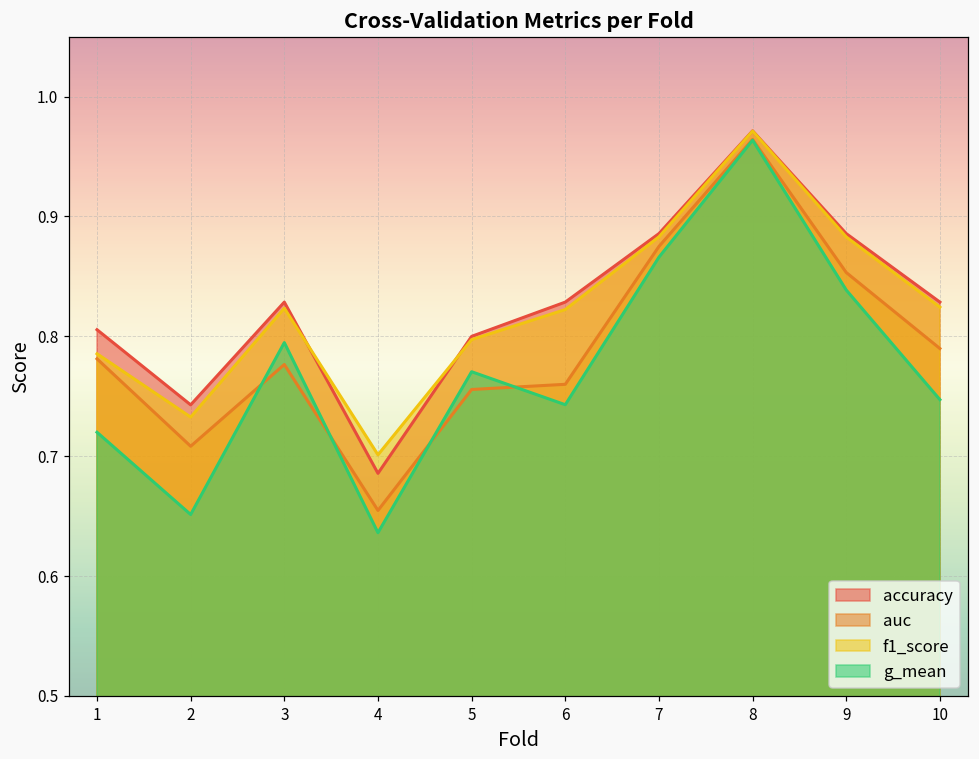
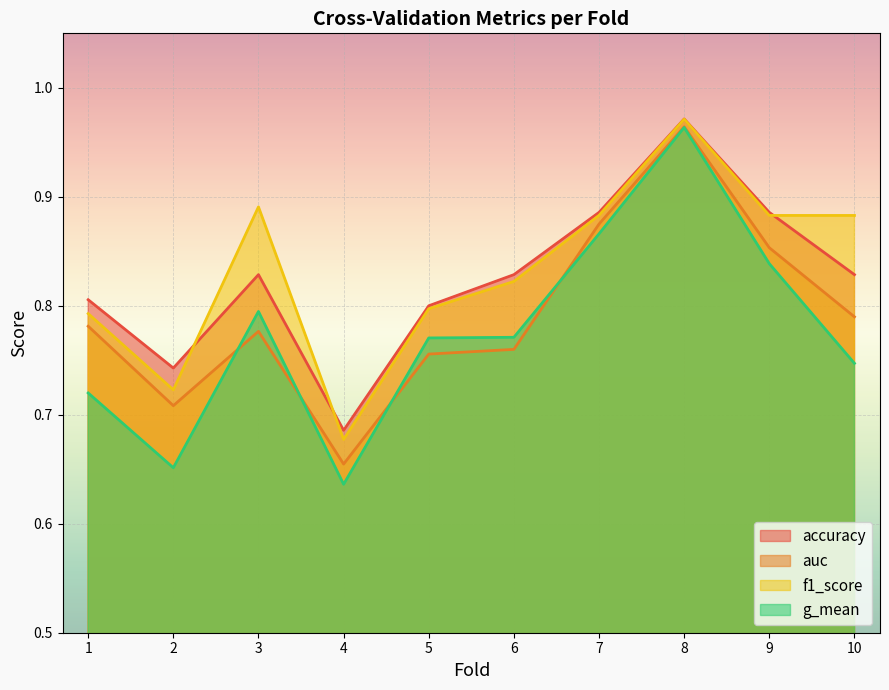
  {
    "f1_score": {
-     "1": 0.785,
-     "2": 0.733,
-     "3": 0.823,
-     "4": 0.701,
+     "1": 0.793,
+     "2": 0.723,
+     "3": 0.891,
+     "4": 0.677,
      "5": 0.797,
      "6": 0.822,
      "7": 0.883,
      "9": 0.883,
-     "10": 0.824
+     "10": 0.883
    },
    "g_mean": {
      "1": 0.720,
      "2": 0.651,
      "3": 0.795,
      "4": 0.636,
      "5": 0.770,
-     "6": 0.743,
+     "6": 0.771,
      "7": 0.866,
      "9": 0.839,
      "10": 0.747
    }
  }
